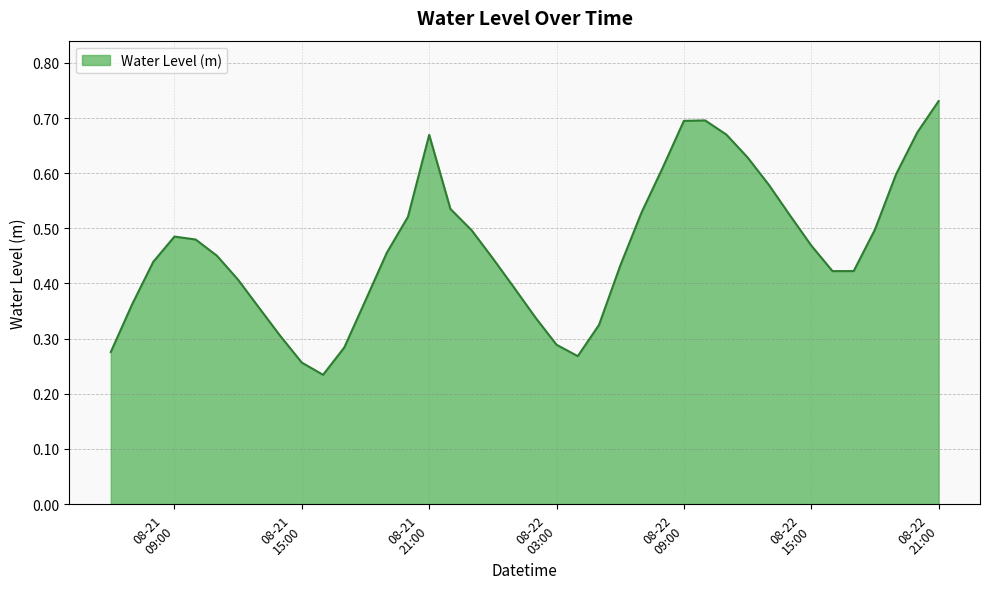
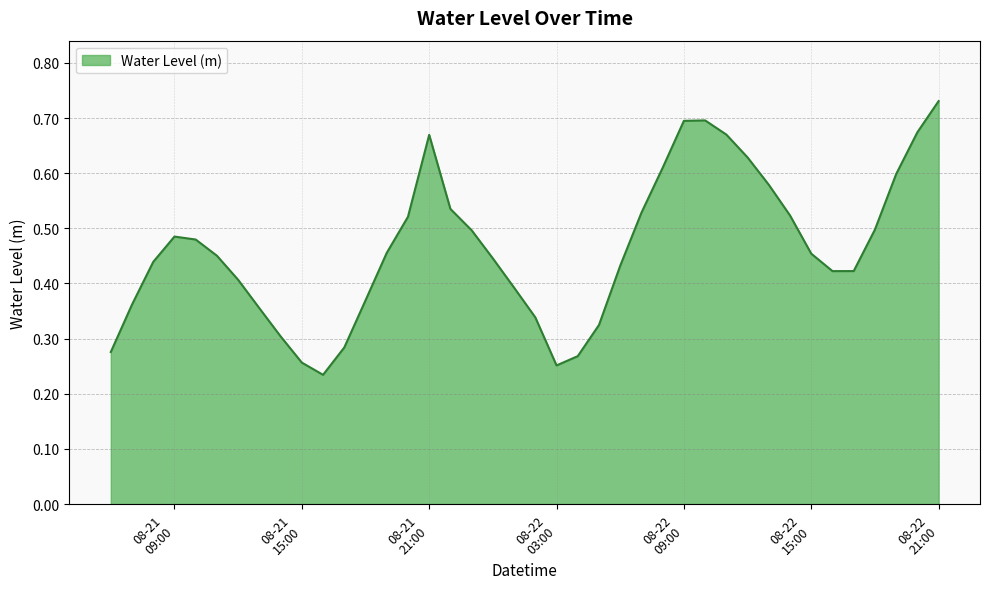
  {
    "08-21 09:00": 0.49,
    "08-21 15:00": 0.26,
    "08-21 21:00": 0.67,
-   "08-22 03:00": 0.29,
+   "08-22 03:00": 0.25,
    "08-22 09:00": 0.69,
-   "08-22 15:00": 0.47,
+   "08-22 15:00": 0.45,
    "08-22 21:00": 0.73
  }
